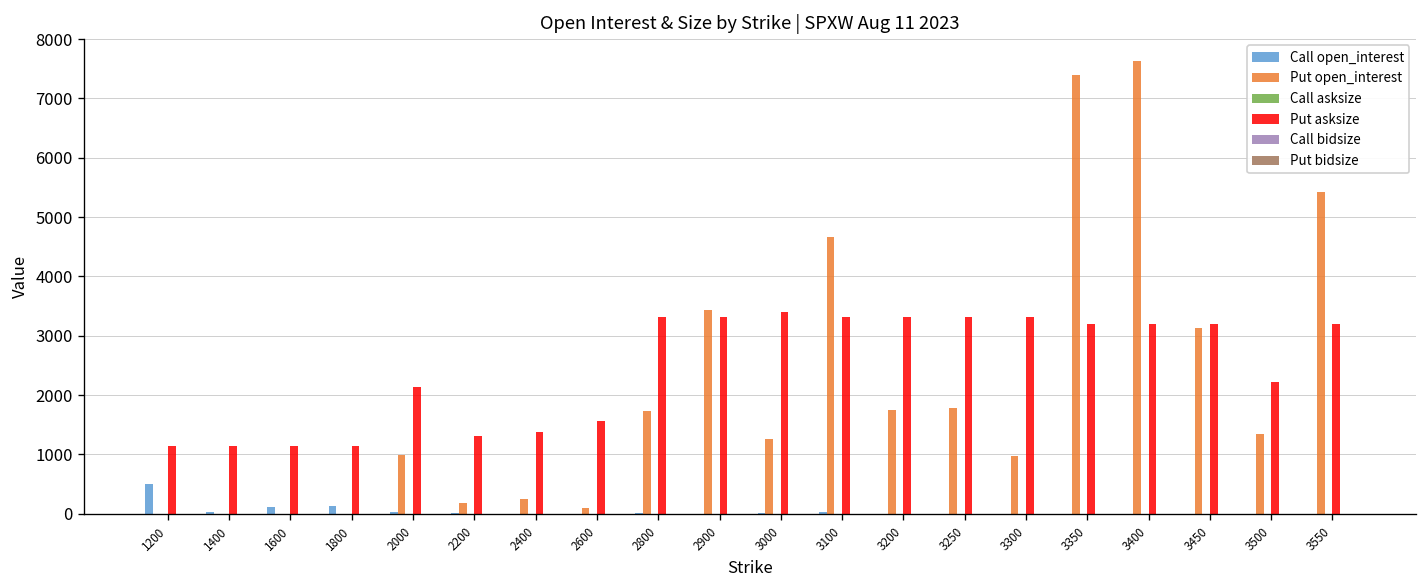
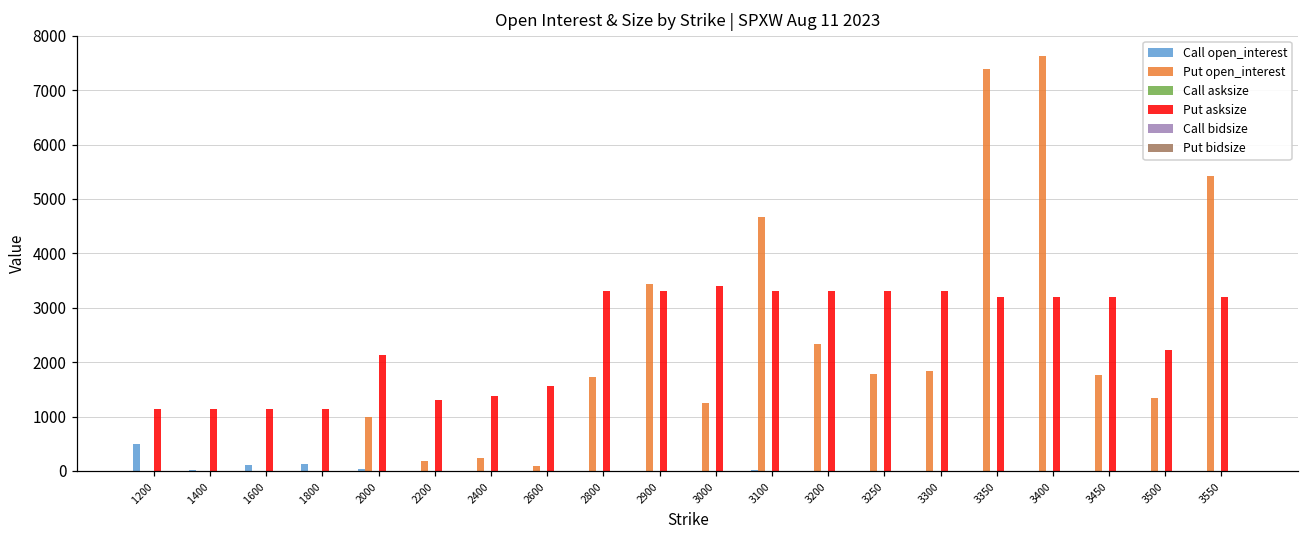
  {
    "Call open_interest": {
      "1200": 500,
      "1600": 100,
      "1800": 100,
      "2600": 0,
      "2900": 0,
      "3250": 0,
      "3350": 0,
      "3450": 0,
      "3500": 0,
      "3550": 0
    },
    "Put open_interest": {
      "1200": 0,
      "1400": 0,
      "1600": 0,
      "1800": 0,
      "2000": 1000,
      "2200": 200,
      "2400": 200,
      "2600": 100,
      "2800": 1700,
      "2900": 3400,
      "3000": 1300,
      "3100": 4700,
-     "3200": 1700,
+     "3200": 2300,
      "3250": 1800,
-     "3300": 1000,
+     "3300": 1800,
      "3350": 7400,
      "3400": 7600,
-     "3450": 3100,
+     "3450": 1800,
      "3500": 1300,
      "3550": 5400
    },
    "Put asksize": {
      "1200": 1100,
      "1400": 1100,
      "1600": 1100,
      "1800": 1100,
      "2000": 2100,
      "2200": 1300,
      "2400": 1400,
      "2600": 1600,
      "2800": 3300,
      "2900": 3300,
      "3000": 3400,
      "3100": 3300,
      "3200": 3300,
      "3250": 3300,
      "3300": 3300,
      "3350": 3200,
      "3400": 3200,
      "3450": 3200,
      "3500": 2200,
      "3550": 3200
    },
    "Put bidsize": {
      "1200": 0,
      "1400": 0,
      "1600": 0,
      "1800": 0,
      "2000": 0,
      "2200": 0,
      "2400": 0,
      "2600": 0,
      "2800": 0,
      "2900": 0,
      "3000": 0,
      "3100": 0,
      "3200": 0,
      "3250": 0,
      "3300": 0,
      "3350": 0,
      "3400": 0,
      "3450": 0,
      "3500": 0,
      "3550": 0
    }
  }
